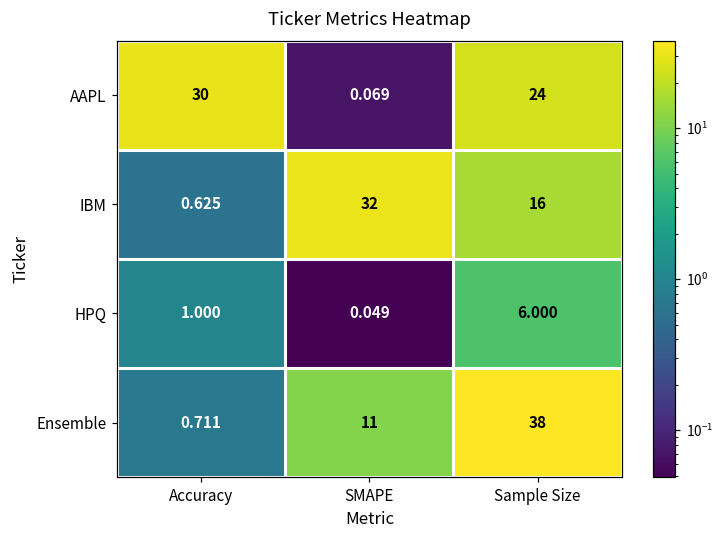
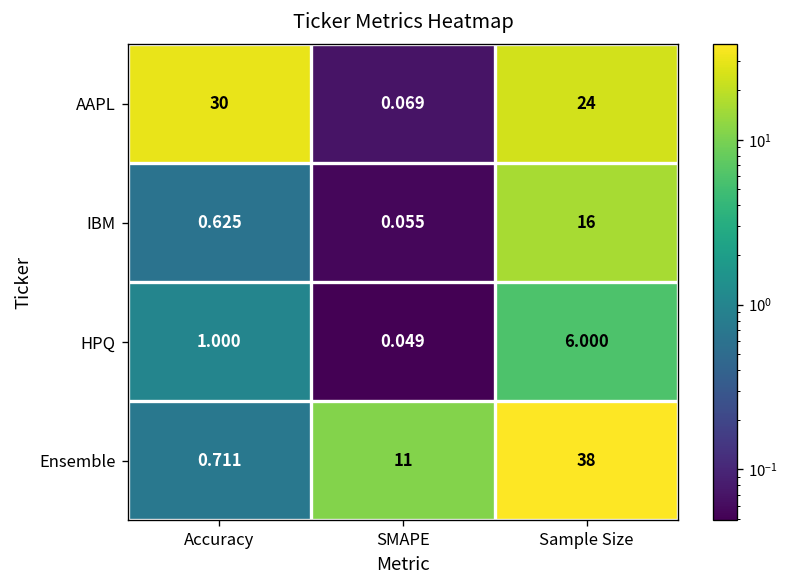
  {
    "AAPL": {
      "Accuracy": 30,
      "SMAPE": 0.069,
      "Sample Size": 24
    },
    "IBM": {
      "Accuracy": 0.625,
-     "SMAPE": 32,
+     "SMAPE": 0.055,
      "Sample Size": 16
    },
    "HPQ": {
      "Accuracy": 1.000,
      "SMAPE": 0.049,
      "Sample Size": 6.000
    },
    "Ensemble": {
      "Accuracy": 0.711,
      "SMAPE": 11,
      "Sample Size": 38
    }
  }
